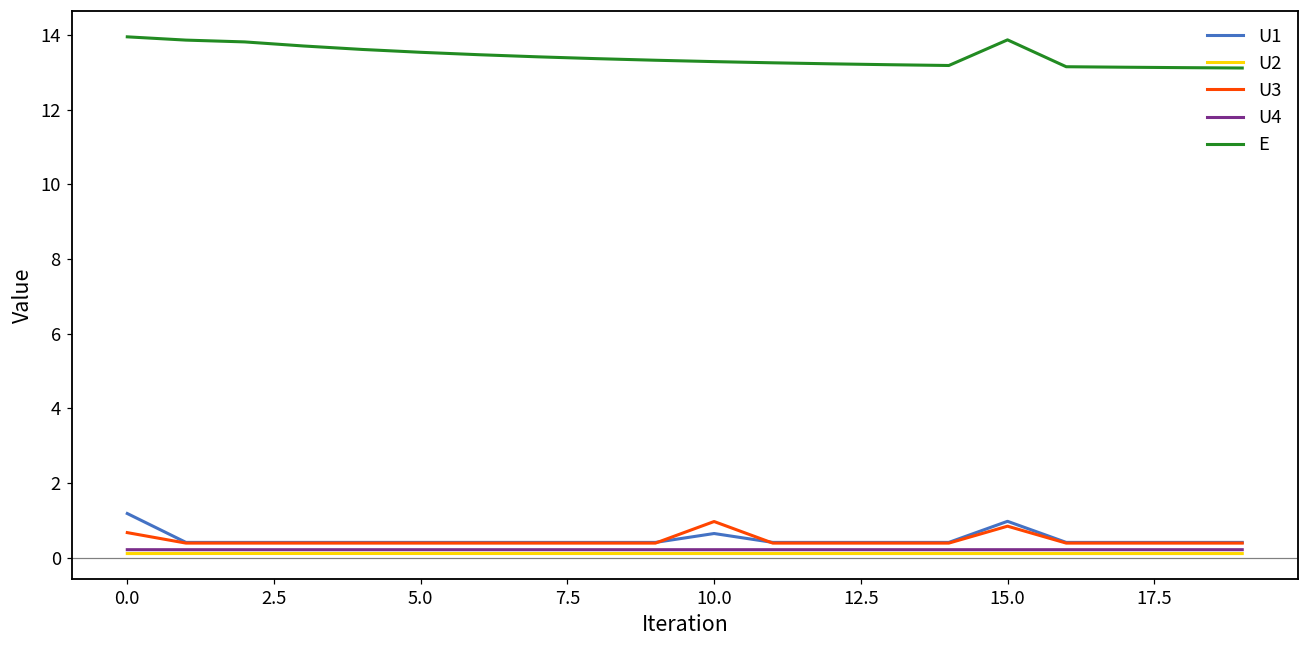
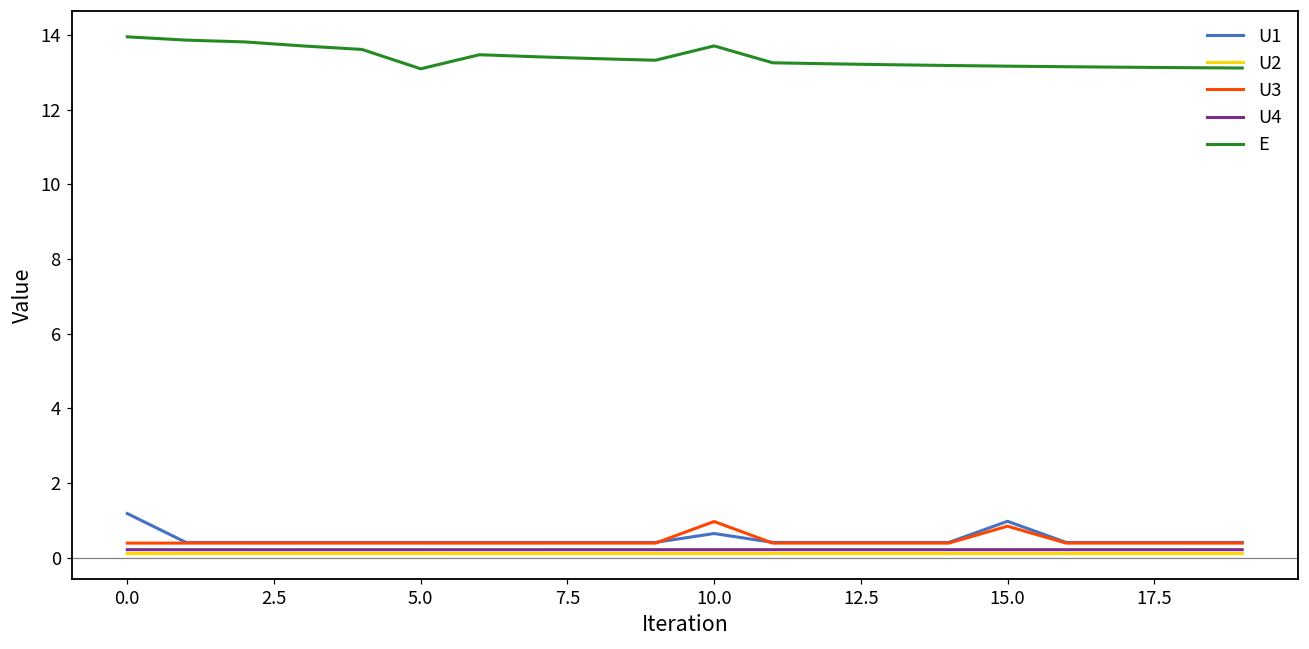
  {
    "U1": {
      "0.0": 1.2,
      "10.0": 0.6,
      "15.0": 1.0
    },
    "U2": {
      "0.0": 0.1,
      "5.0": 0.1,
      "10.0": 0.1,
      "15.0": 0.1
    },
    "U3": {
-     "0.0": 0.7,
+     "0.0": 0.4,
      "10.0": 1.0,
      "15.0": 0.8
    },
    "U4": {
      "0.0": 0.2,
      "5.0": 0.2,
      "10.0": 0.2,
      "15.0": 0.2
    },
    "E": {
      "0.0": 14.0,
-     "5.0": 13.5,
-     "10.0": 13.3,
-     "15.0": 13.9
+     "5.0": 13.1,
+     "10.0": 13.7,
+     "15.0": 13.2
    }
  }
